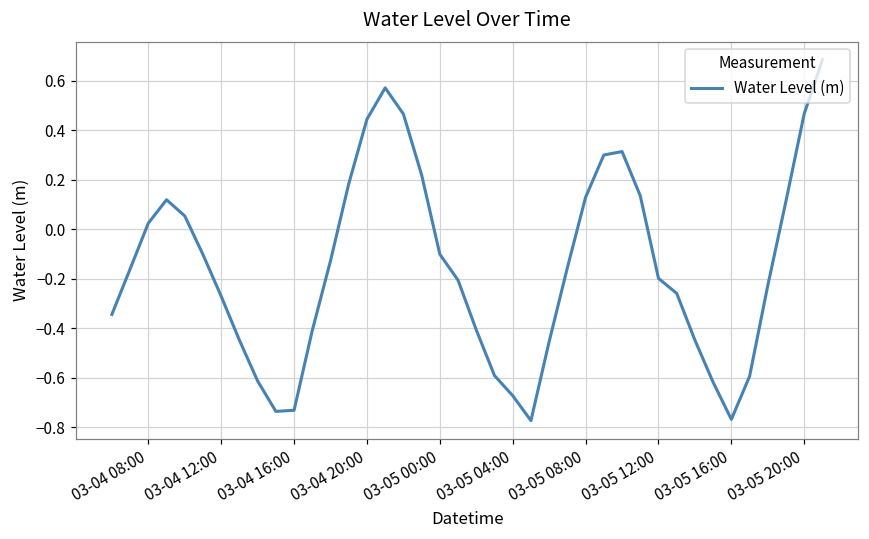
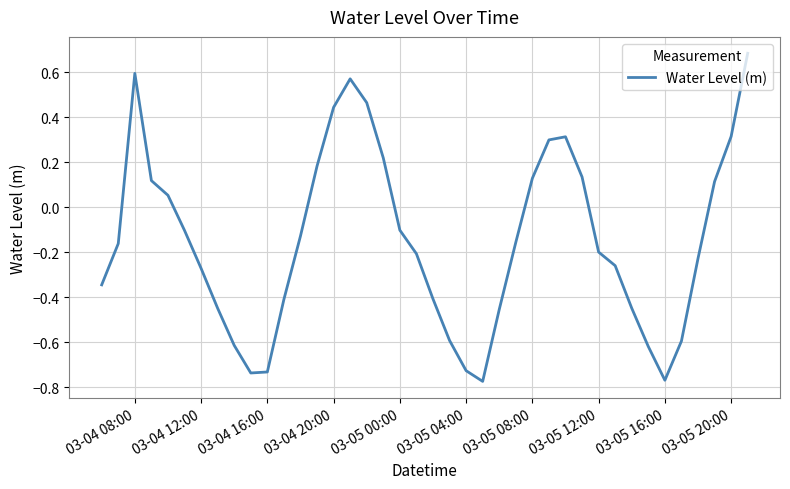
  {
-   "03-04 08:00": 0.02,
+   "03-04 08:00": 0.60,
    "03-04 12:00": -0.27,
    "03-04 16:00": -0.73,
    "03-04 20:00": 0.44,
    "03-05 00:00": -0.10,
-   "03-05 04:00": -0.67,
+   "03-05 04:00": -0.73,
    "03-05 08:00": 0.13,
    "03-05 12:00": -0.20,
    "03-05 16:00": -0.77,
-   "03-05 20:00": 0.47
+   "03-05 20:00": 0.32
  }
